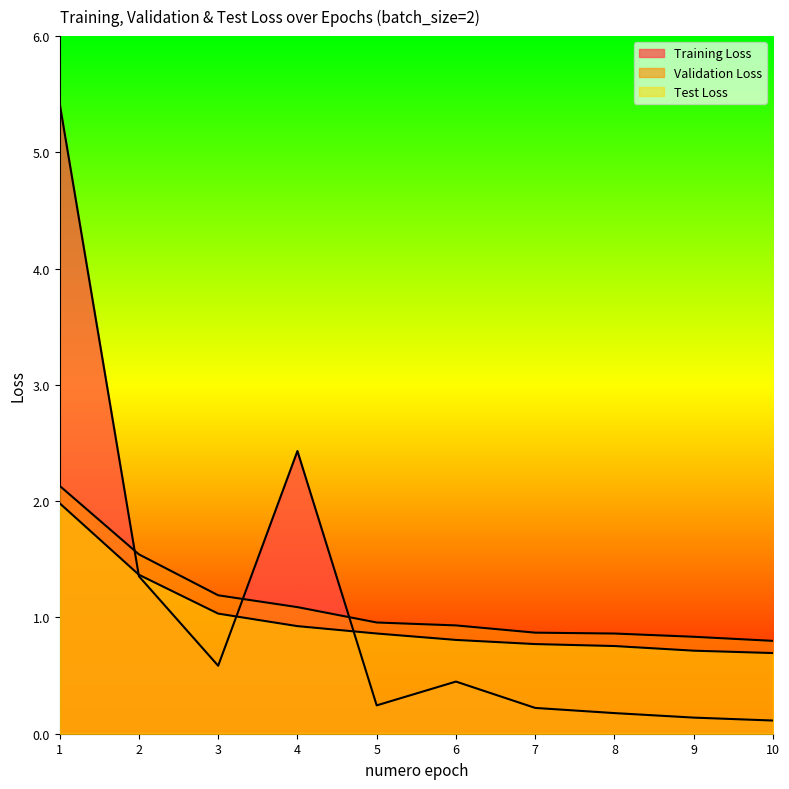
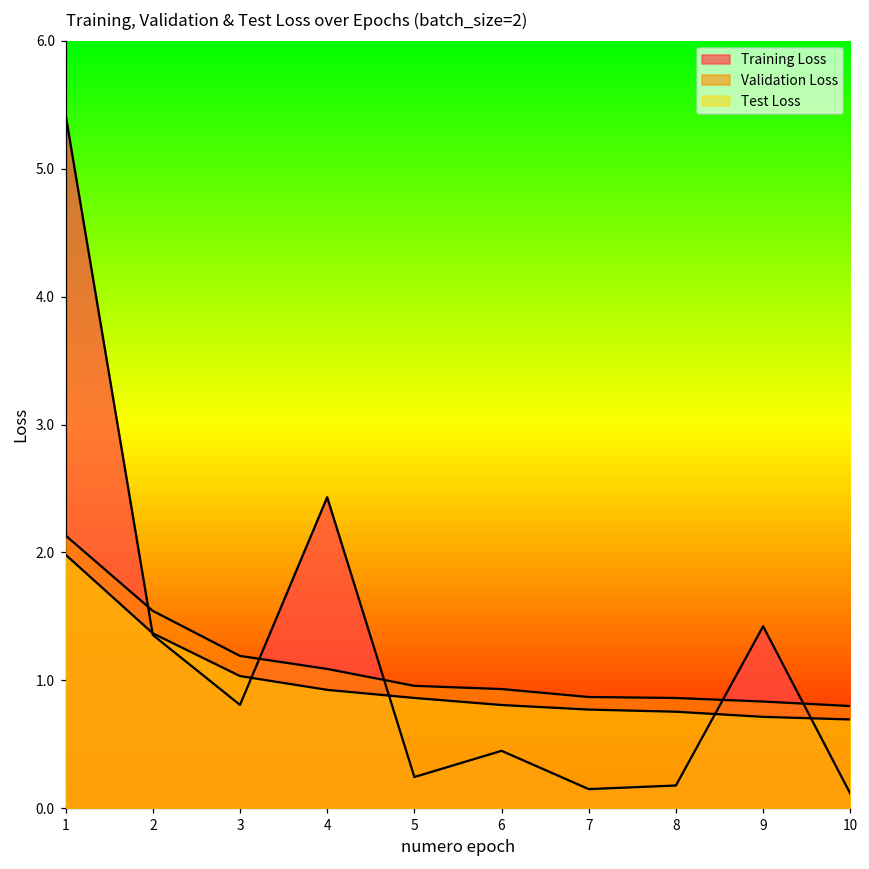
  {
    "Training Loss": {
      "1": 5.42,
-     "3": 0.58,
+     "3": 0.81,
      "4": 2.43,
      "5": 0.24,
      "6": 0.45,
-     "7": 0.22,
+     "7": 0.15,
      "8": 0.18,
-     "9": 0.14,
+     "9": 1.42,
      "10": 0.11
    }
  }
